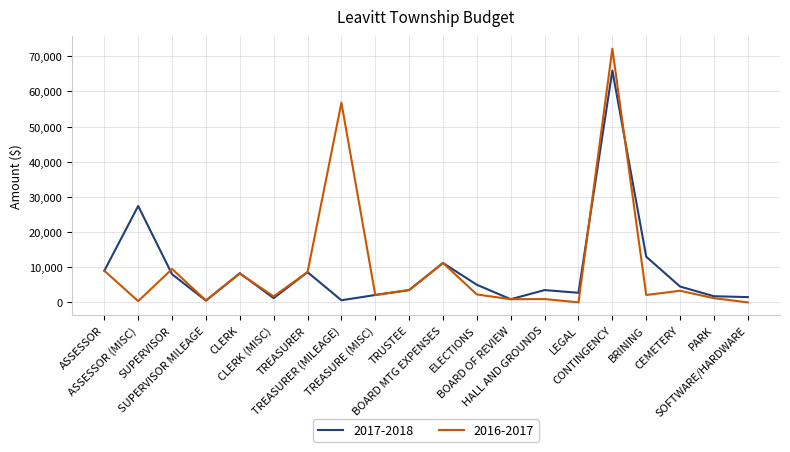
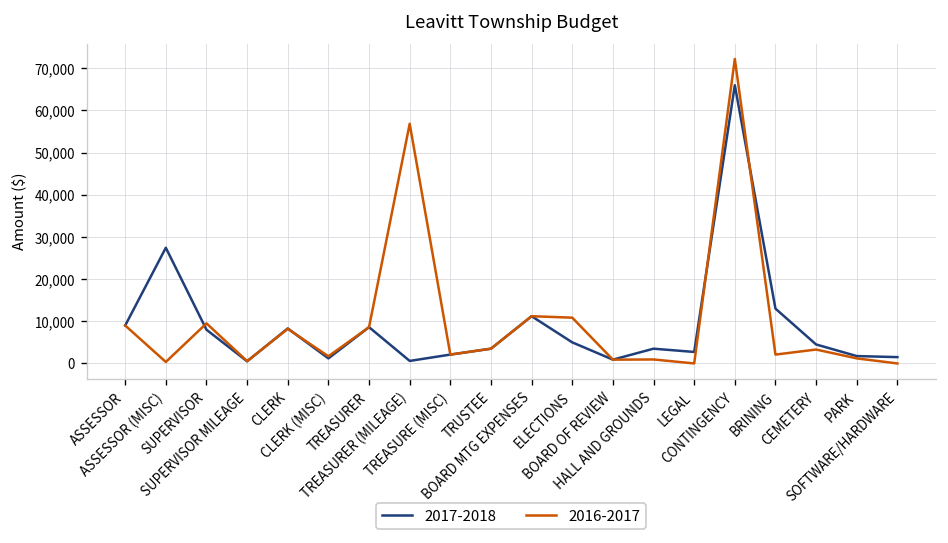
  {
    "2017-2018": {
      "ASSESSOR (MISC)": "27,000",
      "SUPERVISOR": "8,000",
      "TREASURER (MILEAGE)": "1,000",
      "ELECTIONS": "5,000",
      "HALL AND GROUNDS": "4,000",
      "LEGAL": "3,000",
      "CONTINGENCY": "66,000",
      "BRINING": "13,000",
      "CEMETERY": "5,000",
      "SOFTWARE/HARDWARE": "2,000"
    },
    "2016-2017": {
      "ASSESSOR (MISC)": "0",
      "SUPERVISOR": "10,000",
      "TREASURER (MILEAGE)": "57,000",
-     "ELECTIONS": "2,000",
+     "ELECTIONS": "11,000",
      "HALL AND GROUNDS": "1,000",
      "LEGAL": "0",
      "CONTINGENCY": "72,000",
      "BRINING": "2,000",
      "CEMETERY": "3,000",
      "SOFTWARE/HARDWARE": "0"
    }
  }
